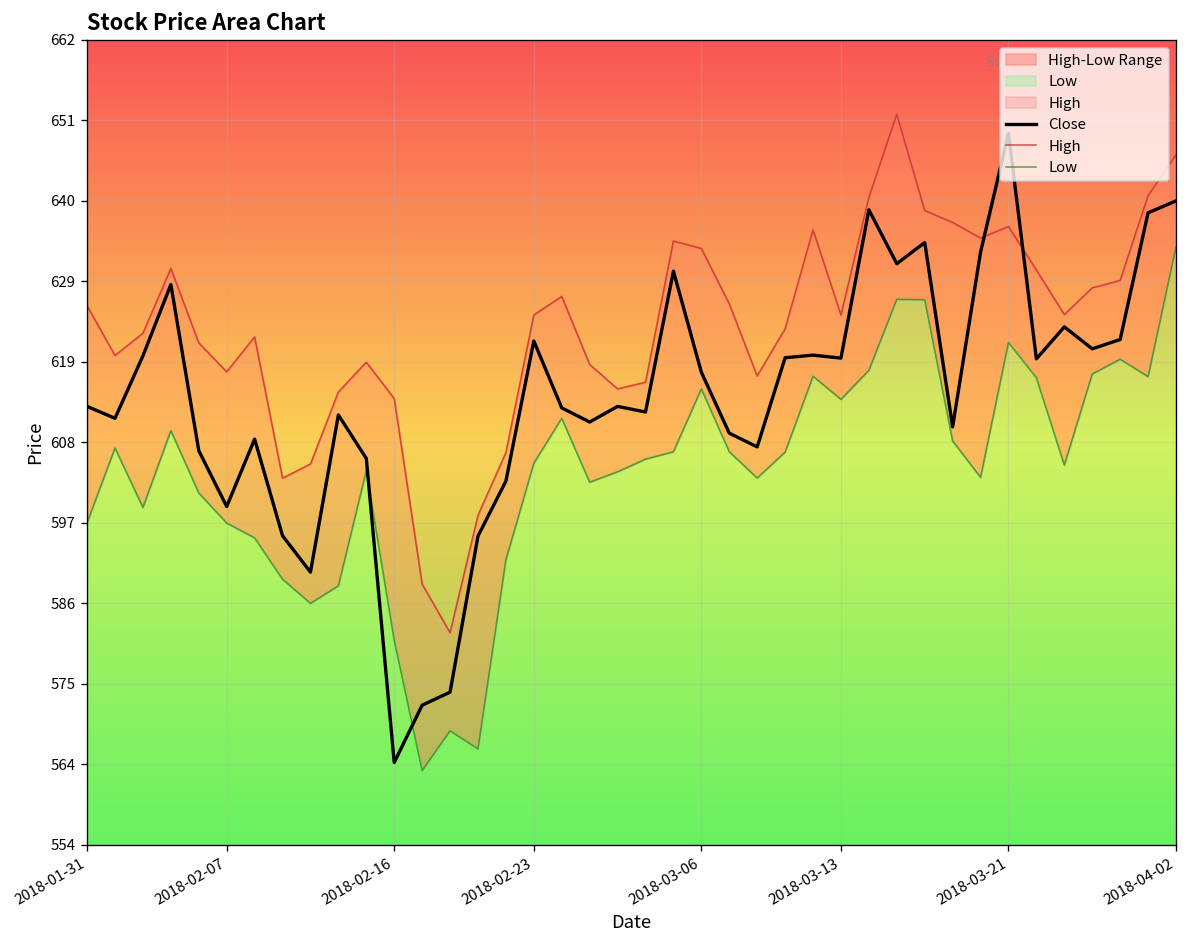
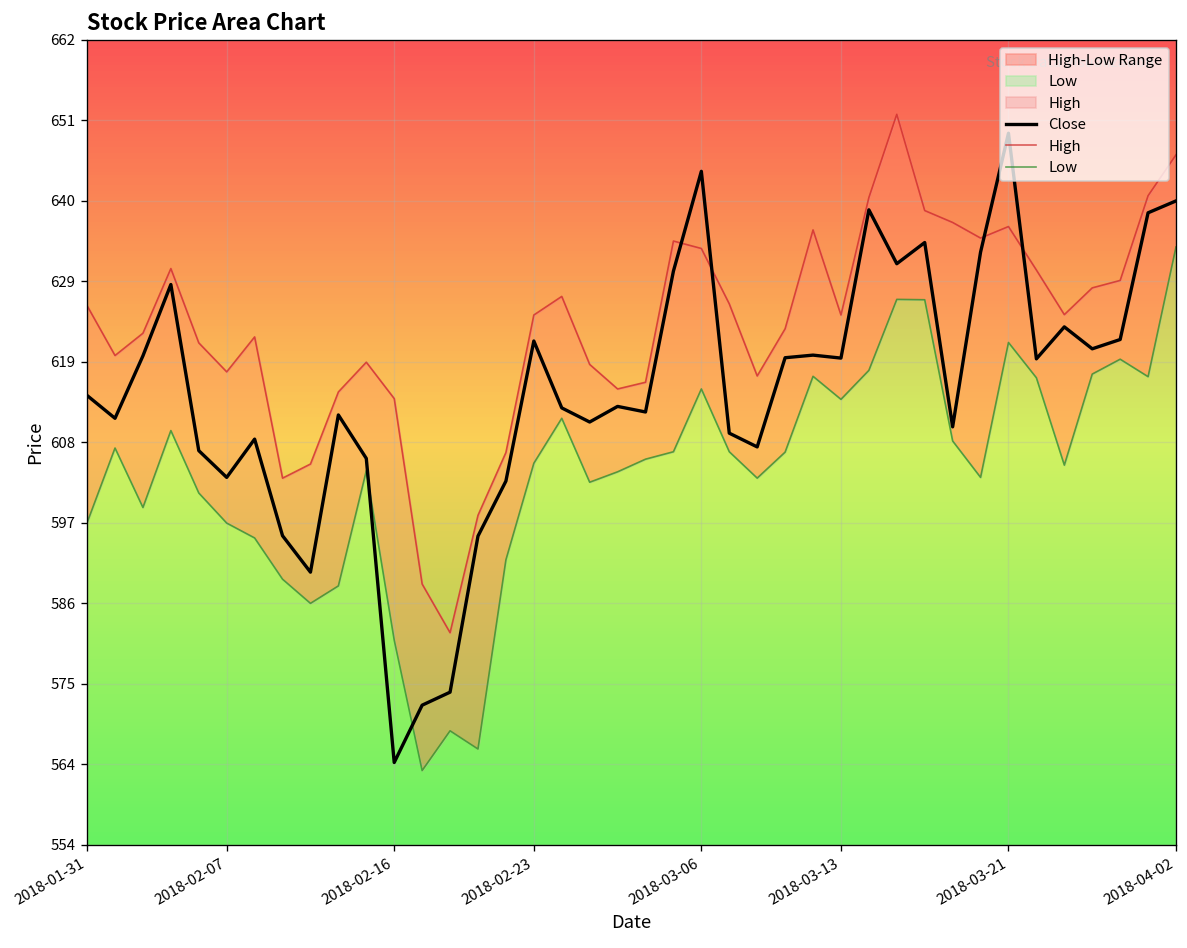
  {
    "Close": {
-     "2018-01-31": 613,
-     "2018-02-07": 599,
+     "2018-01-31": 614,
+     "2018-02-07": 603,
      "2018-02-16": 565,
      "2018-02-23": 621,
-     "2018-03-06": 617,
+     "2018-03-06": 644,
      "2018-03-13": 619,
      "2018-04-02": 640
    }
  }
